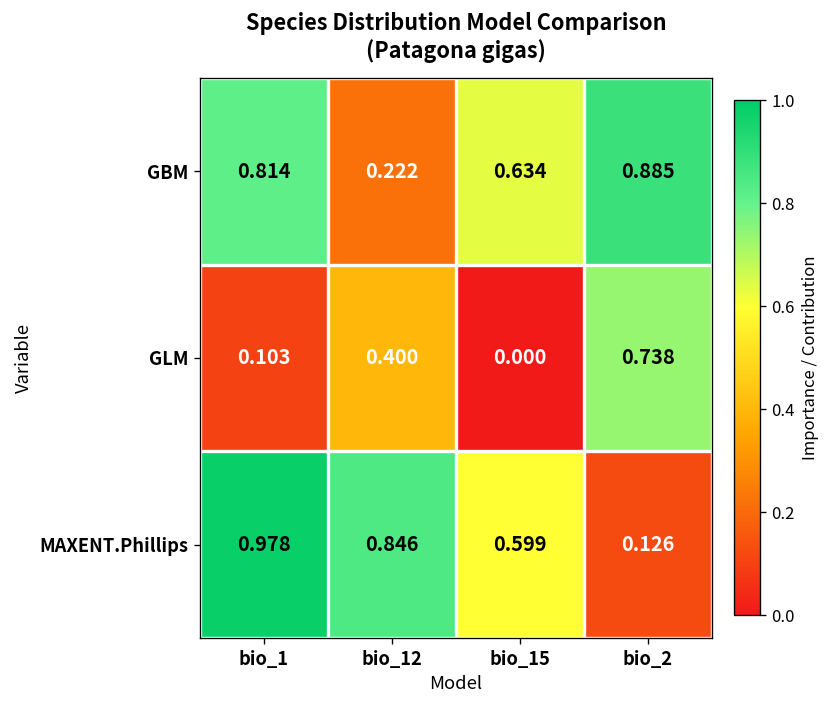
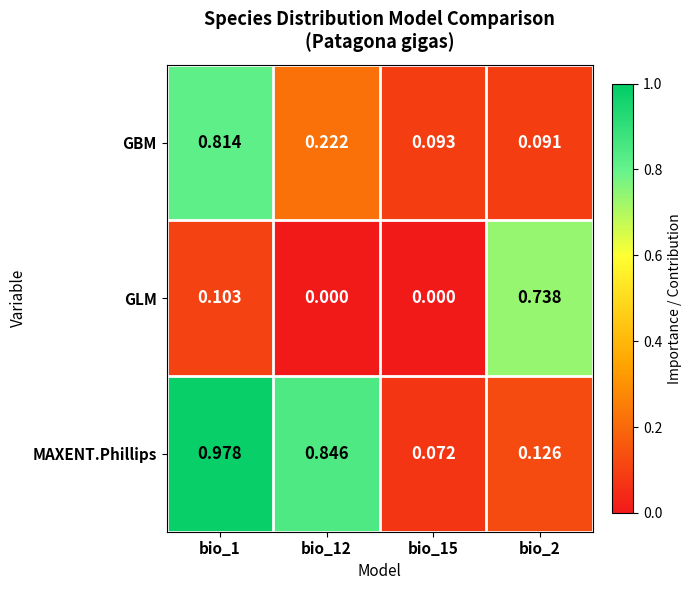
  {
    "GBM": {
      "bio_1": 0.814,
      "bio_12": 0.222,
-     "bio_15": 0.634,
-     "bio_2": 0.885
+     "bio_15": 0.093,
+     "bio_2": 0.091
    },
    "GLM": {
      "bio_1": 0.103,
-     "bio_12": 0.400,
+     "bio_12": 0.000,
      "bio_15": 0.000,
      "bio_2": 0.738
    },
    "MAXENT.Phillips": {
      "bio_1": 0.978,
      "bio_12": 0.846,
-     "bio_15": 0.599,
+     "bio_15": 0.072,
      "bio_2": 0.126
    }
  }
